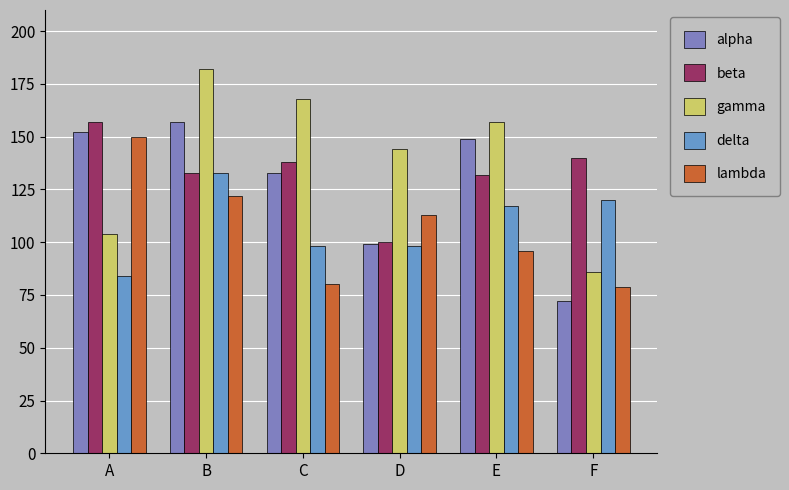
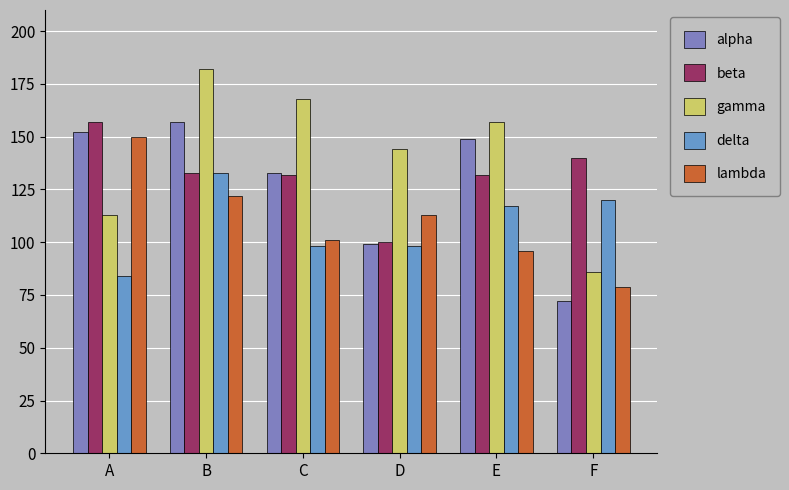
  {
    "beta": {
      "A": 157,
      "B": 133,
-     "C": 138,
+     "C": 132,
      "D": 100,
      "E": 132,
      "F": 140
    },
    "gamma": {
-     "A": 104,
+     "A": 113,
      "B": 182,
      "C": 168,
      "D": 144,
      "E": 157,
      "F": 86
    },
    "lambda": {
      "A": 150,
      "B": 122,
-     "C": 80,
+     "C": 101,
      "D": 113,
      "E": 96,
      "F": 79
    }
  }
